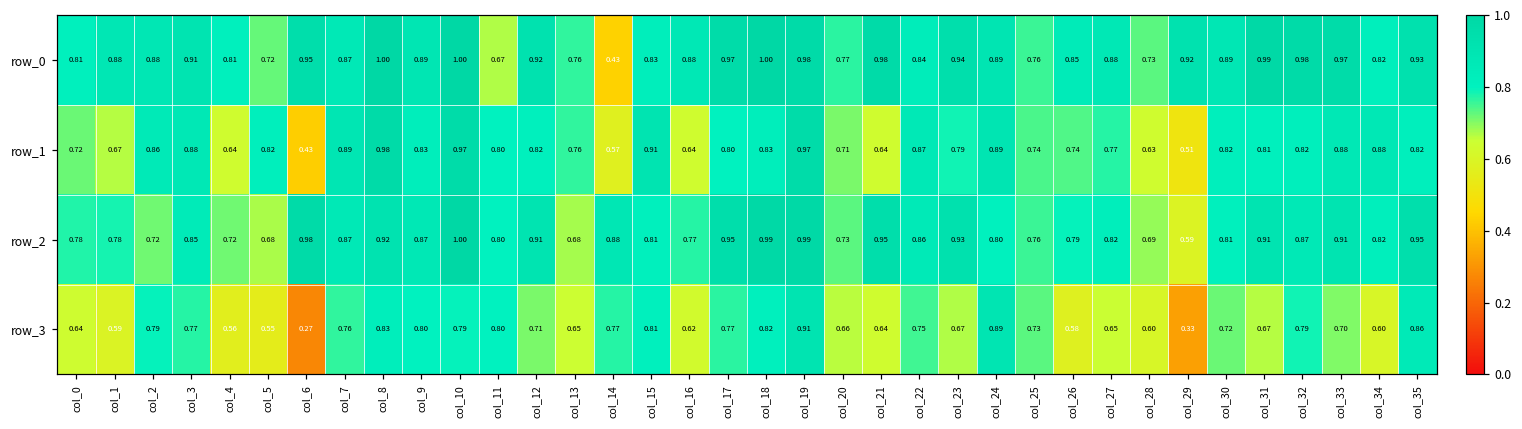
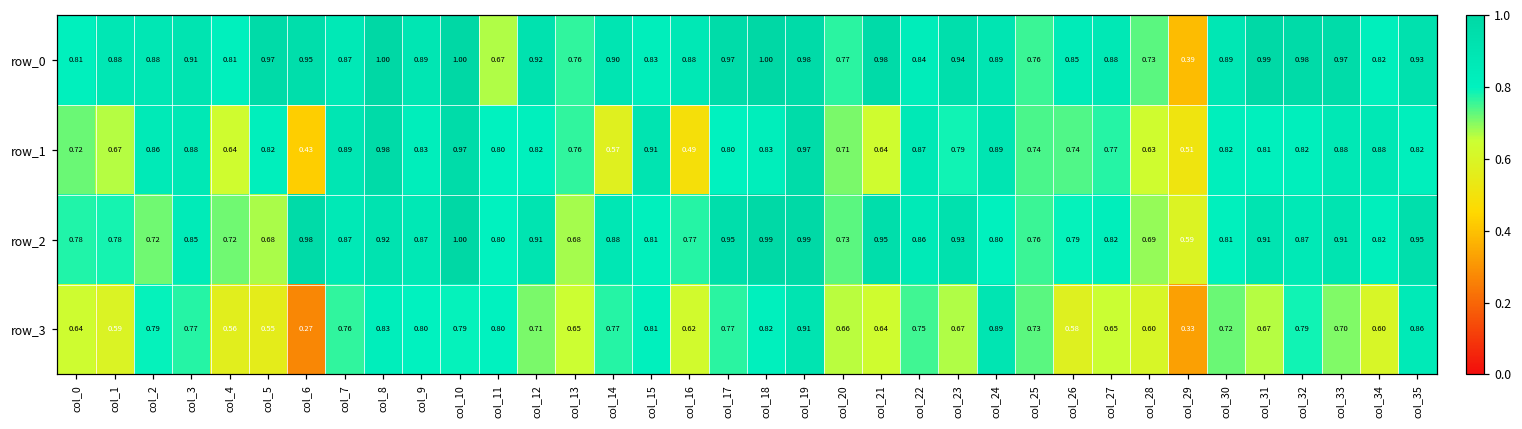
  {
    "row_0": {
      "col_0": 0.81,
      "col_1": 0.88,
      "col_2": 0.88,
      "col_3": 0.91,
      "col_4": 0.81,
-     "col_5": 0.72,
+     "col_5": 0.97,
      "col_6": 0.95,
      "col_7": 0.87,
      "col_8": 1.00,
      "col_9": 0.89,
      "col_10": 1.00,
      "col_11": 0.67,
      "col_12": 0.92,
      "col_13": 0.76,
-     "col_14": 0.43,
+     "col_14": 0.90,
      "col_15": 0.83,
      "col_16": 0.88,
      "col_17": 0.97,
      "col_18": 1.00,
      "col_19": 0.98,
      "col_20": 0.77,
      "col_21": 0.98,
      "col_22": 0.84,
      "col_23": 0.94,
      "col_24": 0.89,
      "col_25": 0.76,
      "col_26": 0.85,
      "col_27": 0.88,
      "col_28": 0.73,
-     "col_29": 0.92,
+     "col_29": 0.39,
      "col_30": 0.89,
      "col_31": 0.99,
      "col_32": 0.98,
      "col_33": 0.97,
      "col_34": 0.82,
      "col_35": 0.93
    },
    "row_1": {
      "col_0": 0.72,
      "col_1": 0.67,
      "col_2": 0.86,
      "col_3": 0.88,
      "col_4": 0.64,
      "col_5": 0.82,
      "col_6": 0.43,
      "col_7": 0.89,
      "col_8": 0.98,
      "col_9": 0.83,
      "col_10": 0.97,
      "col_11": 0.80,
      "col_12": 0.82,
      "col_13": 0.76,
      "col_14": 0.57,
      "col_15": 0.91,
-     "col_16": 0.64,
+     "col_16": 0.49,
      "col_17": 0.80,
      "col_18": 0.83,
      "col_19": 0.97,
      "col_20": 0.71,
      "col_21": 0.64,
      "col_22": 0.87,
      "col_23": 0.79,
      "col_24": 0.89,
      "col_25": 0.74,
      "col_26": 0.74,
      "col_27": 0.77,
      "col_28": 0.63,
      "col_29": 0.51,
      "col_30": 0.82,
      "col_31": 0.81,
      "col_32": 0.82,
      "col_33": 0.88,
      "col_34": 0.88,
      "col_35": 0.82
    },
    "row_2": {
      "col_0": 0.78,
      "col_1": 0.78,
      "col_2": 0.72,
      "col_3": 0.85,
      "col_4": 0.72,
      "col_5": 0.68,
      "col_6": 0.98,
      "col_7": 0.87,
      "col_8": 0.92,
      "col_9": 0.87,
      "col_10": 1.00,
      "col_11": 0.80,
      "col_12": 0.91,
      "col_13": 0.68,
      "col_14": 0.88,
      "col_15": 0.81,
      "col_16": 0.77,
      "col_17": 0.95,
      "col_18": 0.99,
      "col_19": 0.99,
      "col_20": 0.73,
      "col_21": 0.95,
      "col_22": 0.86,
      "col_23": 0.93,
      "col_24": 0.80,
      "col_25": 0.76,
      "col_26": 0.79,
      "col_27": 0.82,
      "col_28": 0.69,
      "col_29": 0.59,
      "col_30": 0.81,
      "col_31": 0.91,
      "col_32": 0.87,
      "col_33": 0.91,
      "col_34": 0.82,
      "col_35": 0.95
    },
    "row_3": {
      "col_0": 0.64,
      "col_1": 0.59,
      "col_2": 0.79,
      "col_3": 0.77,
      "col_4": 0.56,
      "col_5": 0.55,
      "col_6": 0.27,
      "col_7": 0.76,
      "col_8": 0.83,
      "col_9": 0.80,
      "col_10": 0.79,
      "col_11": 0.80,
      "col_12": 0.71,
      "col_13": 0.65,
      "col_14": 0.77,
      "col_15": 0.81,
      "col_16": 0.62,
      "col_17": 0.77,
      "col_18": 0.82,
      "col_19": 0.91,
      "col_20": 0.66,
      "col_21": 0.64,
      "col_22": 0.75,
      "col_23": 0.67,
      "col_24": 0.89,
      "col_25": 0.73,
      "col_26": 0.58,
      "col_27": 0.65,
      "col_28": 0.60,
      "col_29": 0.33,
      "col_30": 0.72,
      "col_31": 0.67,
      "col_32": 0.79,
      "col_33": 0.70,
      "col_34": 0.60,
      "col_35": 0.86
    }
  }
